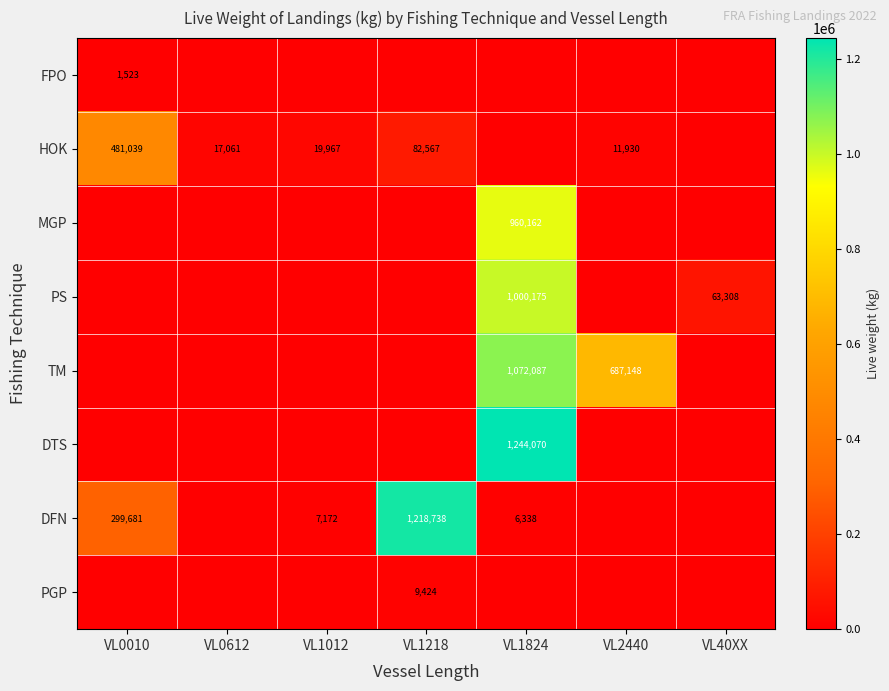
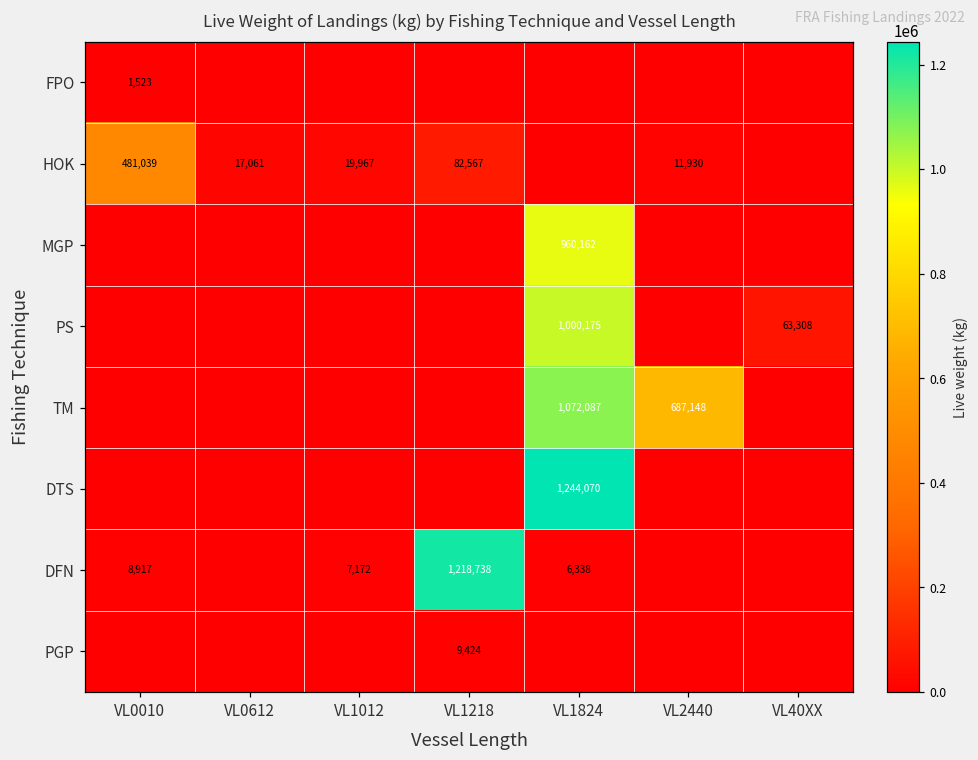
  {
    "FPO": {
      "VL0010": "1,523"
    },
    "HOK": {
      "VL0010": "481,039",
      "VL0612": "17,061",
      "VL1012": "19,967",
      "VL1218": "82,567",
      "VL2440": "11,930"
    },
    "MGP": {
      "VL1824": "960,162"
    },
    "PS": {
      "VL1824": "1,000,175",
      "VL40XX": "63,308"
    },
    "TM": {
      "VL1824": "1,072,087",
      "VL2440": "687,148"
    },
    "DTS": {
      "VL1824": "1,244,070"
    },
    "DFN": {
-     "VL0010": "299,681",
+     "VL0010": "8,917",
      "VL1012": "7,172",
      "VL1218": "1,218,738",
      "VL1824": "6,338"
    },
    "PGP": {
      "VL1218": "9,424"
    }
  }
